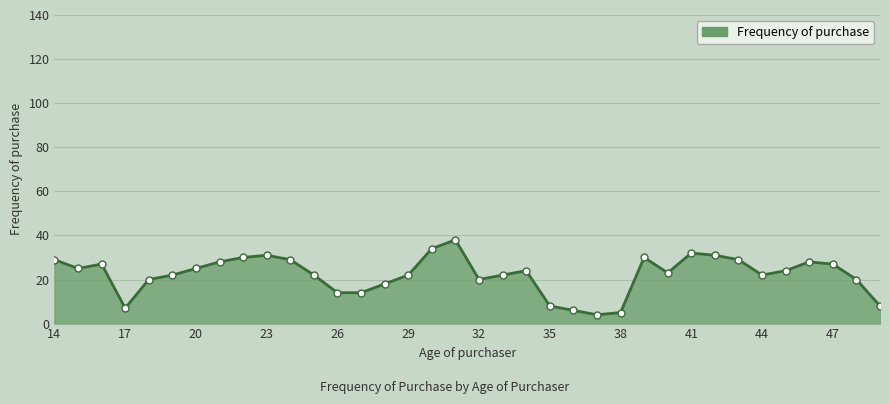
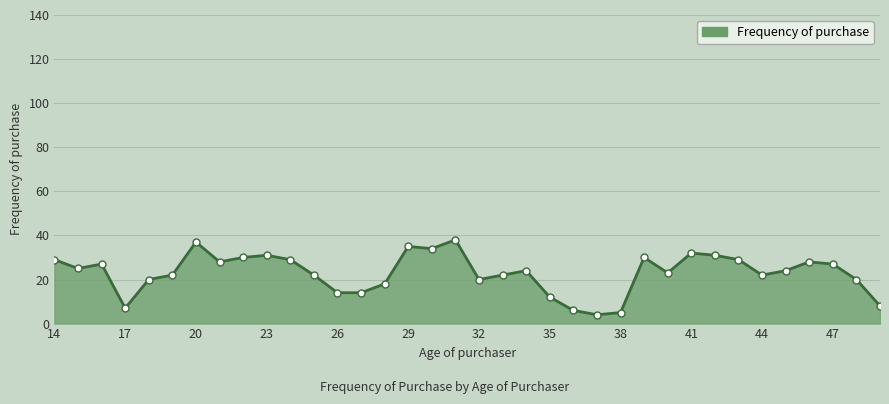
  {
    "14": 29,
    "17": 7,
-   "20": 25,
+   "20": 37,
    "23": 31,
    "26": 14,
-   "29": 22,
+   "29": 35,
    "32": 20,
-   "35": 8,
+   "35": 12,
    "38": 5,
    "41": 32,
    "44": 22,
    "47": 27
  }
